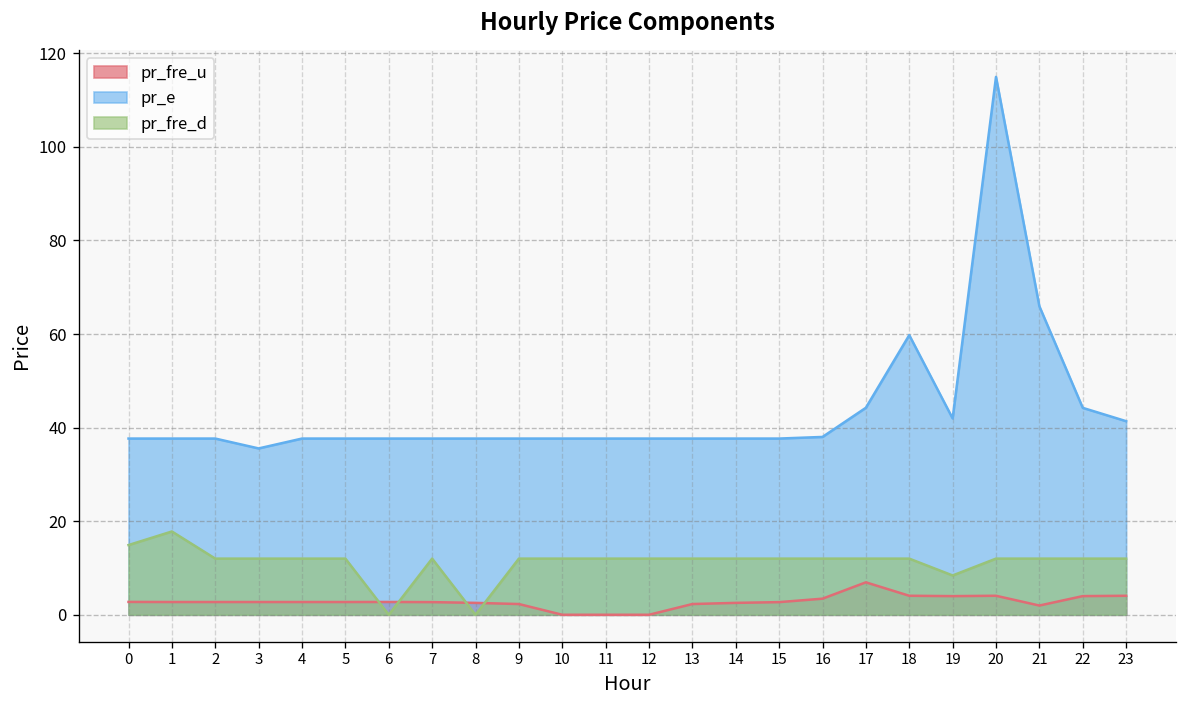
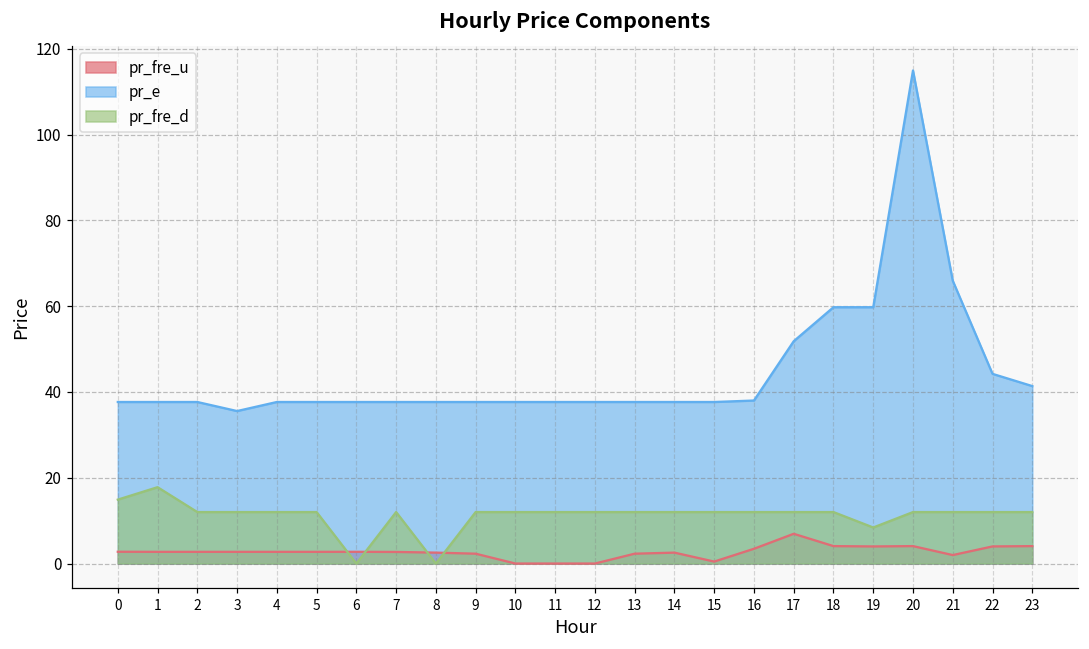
  {
    "pr_fre_u": {
      "0": 3,
      "1": 3,
      "2": 3,
      "3": 3,
      "4": 3,
      "5": 3,
      "6": 3,
      "7": 3,
      "8": 3,
      "9": 2,
      "10": 0,
      "11": 0,
      "12": 0,
      "13": 2,
      "14": 3,
-     "15": 3,
+     "15": 0,
      "16": 3,
      "17": 7,
      "18": 4,
      "19": 4,
      "20": 4,
      "21": 2,
      "22": 4,
      "23": 4
    },
    "pr_e": {
      "0": 38,
      "1": 38,
      "2": 38,
      "3": 36,
      "4": 38,
      "5": 38,
      "6": 38,
      "7": 38,
      "8": 38,
      "9": 38,
      "10": 38,
      "11": 38,
      "12": 38,
      "13": 38,
      "14": 38,
      "15": 38,
      "16": 38,
-     "17": 44,
+     "17": 52,
      "18": 60,
-     "19": 42,
+     "19": 60,
      "20": 115,
      "21": 66,
      "22": 44,
      "23": 41
    },
    "pr_fre_d": {
      "0": 15,
      "1": 18,
      "2": 12,
      "3": 12,
      "4": 12,
      "5": 12,
      "6": 0,
      "7": 12,
      "8": 0,
      "9": 12,
      "10": 12,
      "11": 12,
      "12": 12,
      "13": 12,
      "14": 12,
      "15": 12,
      "16": 12,
      "17": 12,
      "18": 12,
      "19": 8,
      "20": 12,
      "21": 12,
      "22": 12,
      "23": 12
    }
  }
